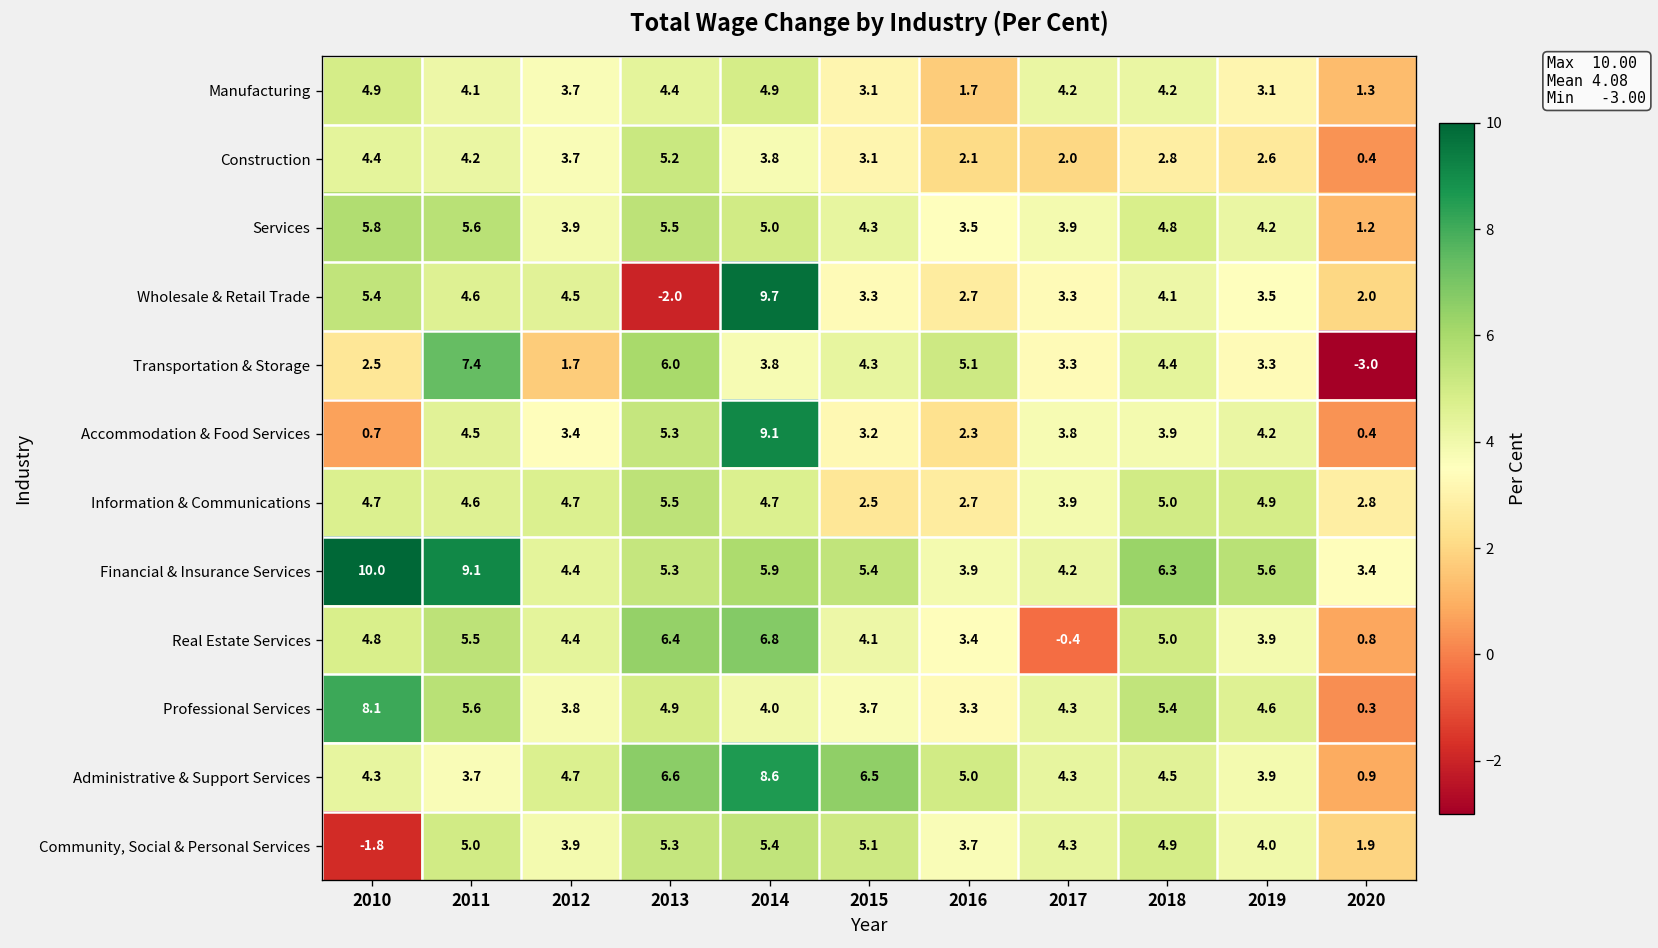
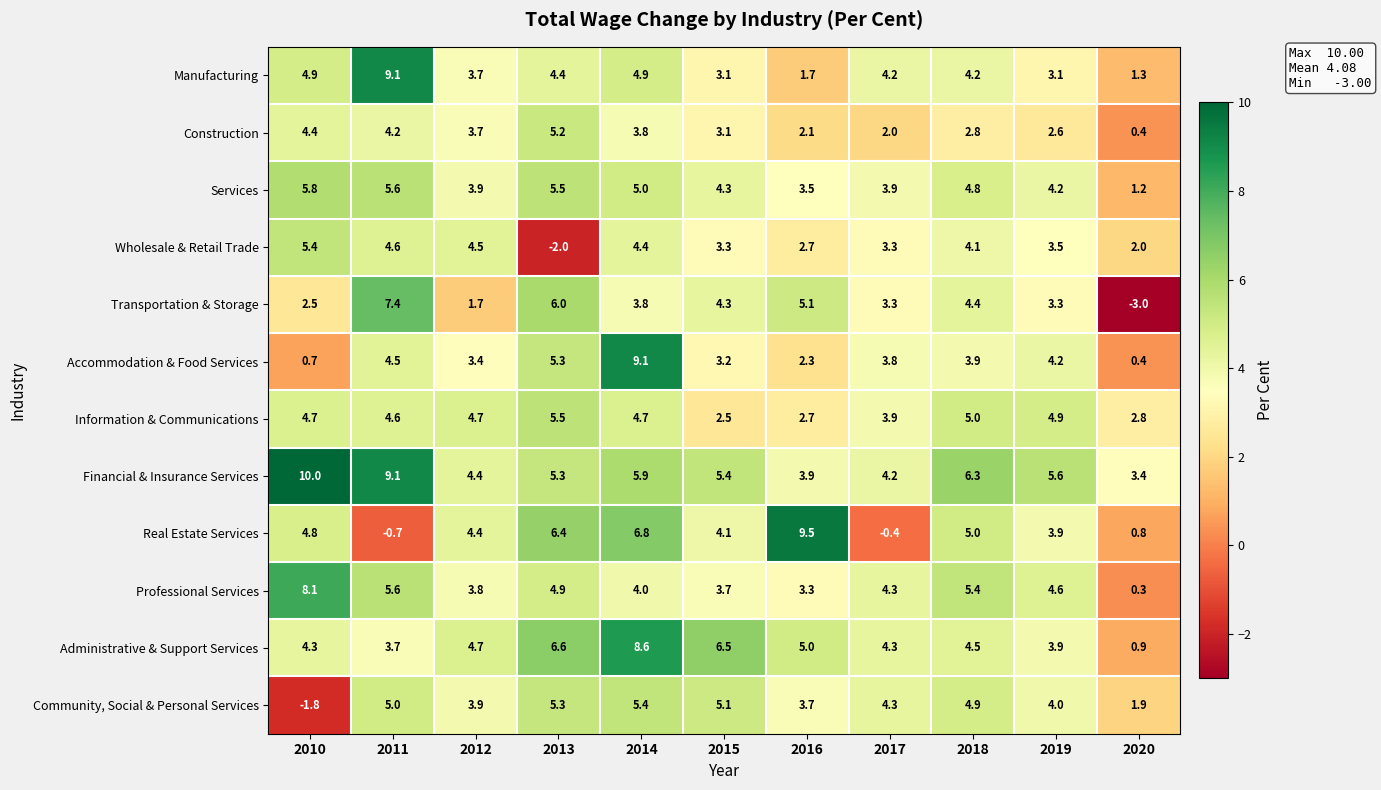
  {
    "Manufacturing": {
      "2010": 4.9,
-     "2011": 4.1,
+     "2011": 9.1,
      "2012": 3.7,
      "2013": 4.4,
      "2014": 4.9,
      "2015": 3.1,
      "2016": 1.7,
      "2017": 4.2,
      "2018": 4.2,
      "2019": 3.1,
      "2020": 1.3
    },
    "Construction": {
      "2010": 4.4,
      "2011": 4.2,
      "2012": 3.7,
      "2013": 5.2,
      "2014": 3.8,
      "2015": 3.1,
      "2016": 2.1,
      "2017": 2.0,
      "2018": 2.8,
      "2019": 2.6,
      "2020": 0.4
    },
    "Services": {
      "2010": 5.8,
      "2011": 5.6,
      "2012": 3.9,
      "2013": 5.5,
      "2014": 5.0,
      "2015": 4.3,
      "2016": 3.5,
      "2017": 3.9,
      "2018": 4.8,
      "2019": 4.2,
      "2020": 1.2
    },
    "Wholesale & Retail Trade": {
      "2010": 5.4,
      "2011": 4.6,
      "2012": 4.5,
      "2013": -2.0,
-     "2014": 9.7,
+     "2014": 4.4,
      "2015": 3.3,
      "2016": 2.7,
      "2017": 3.3,
      "2018": 4.1,
      "2019": 3.5,
      "2020": 2.0
    },
    "Transportation & Storage": {
      "2010": 2.5,
      "2011": 7.4,
      "2012": 1.7,
      "2013": 6.0,
      "2014": 3.8,
      "2015": 4.3,
      "2016": 5.1,
      "2017": 3.3,
      "2018": 4.4,
      "2019": 3.3,
      "2020": -3.0
    },
    "Accommodation & Food Services": {
      "2010": 0.7,
      "2011": 4.5,
      "2012": 3.4,
      "2013": 5.3,
      "2014": 9.1,
      "2015": 3.2,
      "2016": 2.3,
      "2017": 3.8,
      "2018": 3.9,
      "2019": 4.2,
      "2020": 0.4
    },
    "Information & Communications": {
      "2010": 4.7,
      "2011": 4.6,
      "2012": 4.7,
      "2013": 5.5,
      "2014": 4.7,
      "2015": 2.5,
      "2016": 2.7,
      "2017": 3.9,
      "2018": 5.0,
      "2019": 4.9,
      "2020": 2.8
    },
    "Financial & Insurance Services": {
      "2010": 10.0,
      "2011": 9.1,
      "2012": 4.4,
      "2013": 5.3,
      "2014": 5.9,
      "2015": 5.4,
      "2016": 3.9,
      "2017": 4.2,
      "2018": 6.3,
      "2019": 5.6,
      "2020": 3.4
    },
    "Real Estate Services": {
      "2010": 4.8,
-     "2011": 5.5,
+     "2011": -0.7,
      "2012": 4.4,
      "2013": 6.4,
      "2014": 6.8,
      "2015": 4.1,
-     "2016": 3.4,
+     "2016": 9.5,
      "2017": -0.4,
      "2018": 5.0,
      "2019": 3.9,
      "2020": 0.8
    },
    "Professional Services": {
      "2010": 8.1,
      "2011": 5.6,
      "2012": 3.8,
      "2013": 4.9,
      "2014": 4.0,
      "2015": 3.7,
      "2016": 3.3,
      "2017": 4.3,
      "2018": 5.4,
      "2019": 4.6,
      "2020": 0.3
    },
    "Administrative & Support Services": {
      "2010": 4.3,
      "2011": 3.7,
      "2012": 4.7,
      "2013": 6.6,
      "2014": 8.6,
      "2015": 6.5,
      "2016": 5.0,
      "2017": 4.3,
      "2018": 4.5,
      "2019": 3.9,
      "2020": 0.9
    },
    "Community, Social & Personal Services": {
      "2010": -1.8,
      "2011": 5.0,
      "2012": 3.9,
      "2013": 5.3,
      "2014": 5.4,
      "2015": 5.1,
      "2016": 3.7,
      "2017": 4.3,
      "2018": 4.9,
      "2019": 4.0,
      "2020": 1.9
    }
  }
